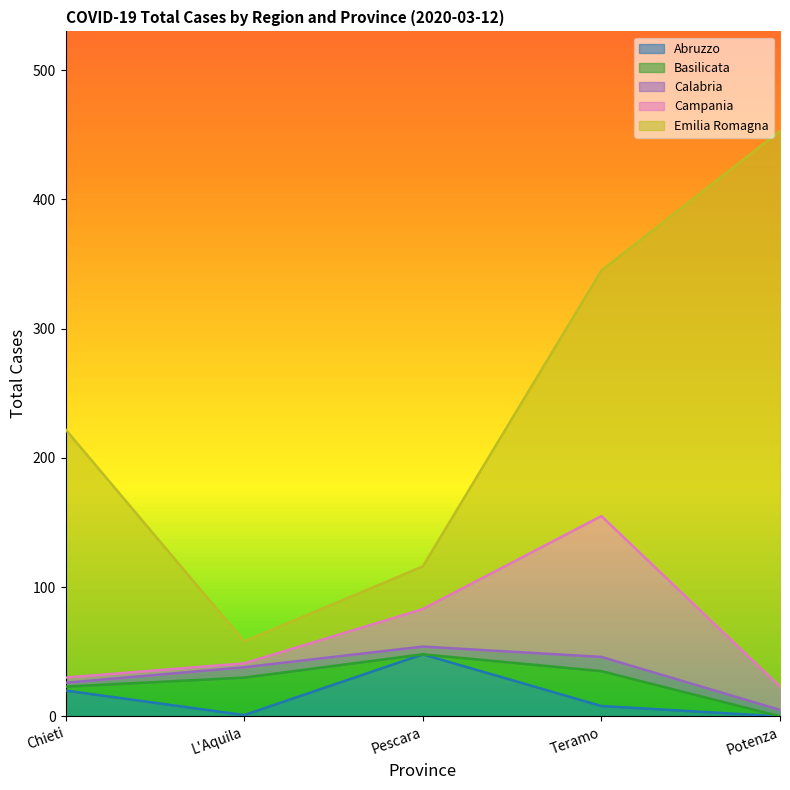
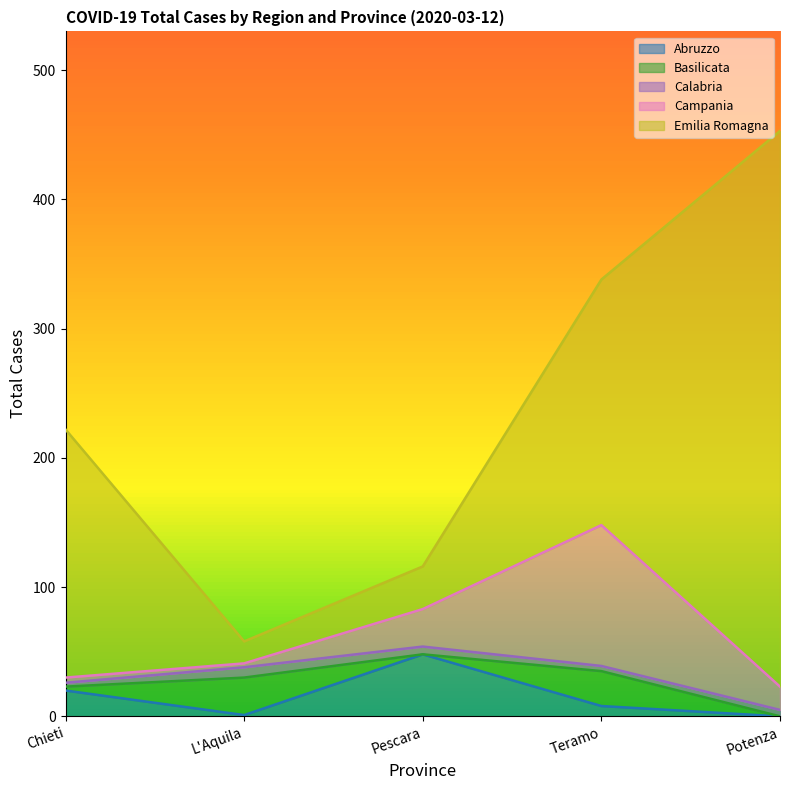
  {
    "Abruzzo": {
      "Chieti": 20,
      "L'Aquila": 1,
      "Teramo": 8
    },
    "Basilicata": {
      "Chieti": 3,
      "L'Aquila": 29,
      "Teramo": 27
    },
    "Calabria": {
      "Chieti": 3,
      "L'Aquila": 8,
      "Pescara": 6,
-     "Teramo": 11,
+     "Teramo": 4,
      "Potenza": 5
    },
    "Campania": {
      "Chieti": 4,
      "L'Aquila": 3,
      "Pescara": 29,
      "Teramo": 109,
      "Potenza": 18
    },
    "Emilia Romagna": {
      "Chieti": 192,
      "L'Aquila": 17,
      "Pescara": 33,
      "Teramo": 190,
      "Potenza": 430
    }
  }
